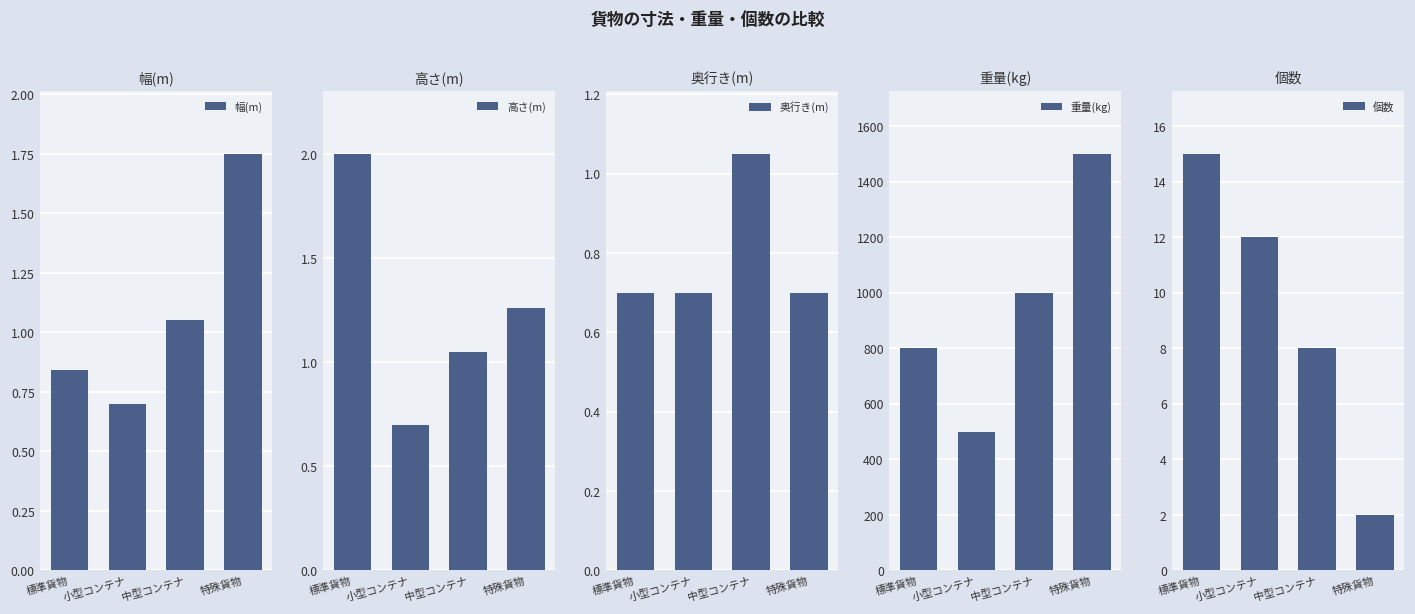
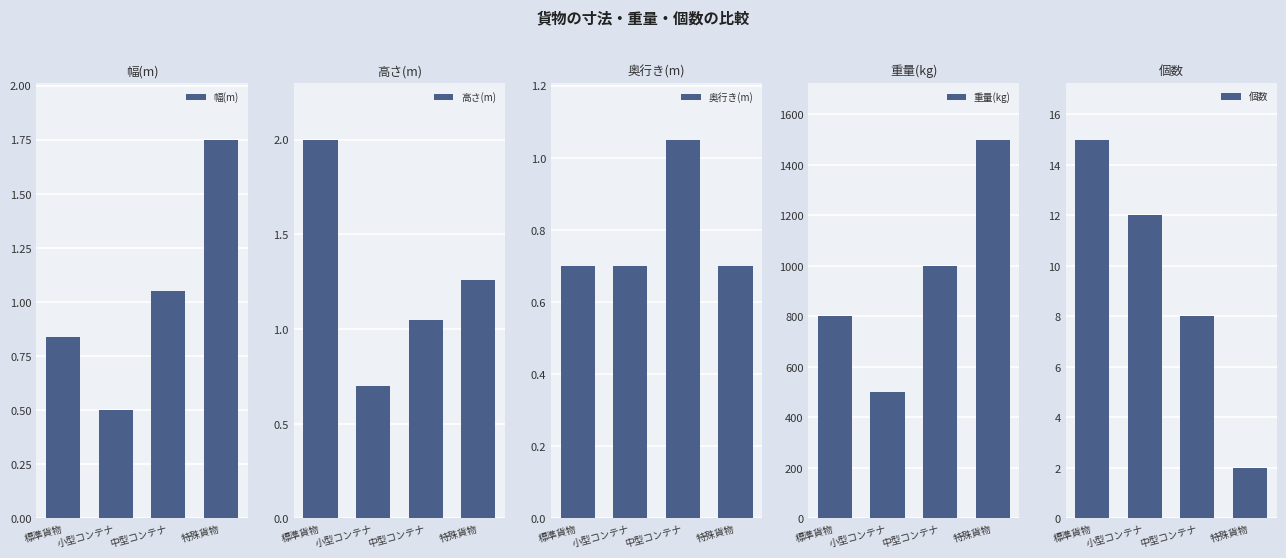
  {
    "幅(m)": {
      "標準貨物": 0.84,
-     "小型コンテナ": 0.7,
+     "小型コンテナ": 0.5,
      "中型コンテナ": 1.05,
      "特殊貨物": 1.75
    },
    "高さ(m)": {
      "標準貨物": 2.00,
      "小型コンテナ": 0.70,
      "中型コンテナ": 1.05,
      "特殊貨物": 1.26
    },
    "奥行き(m)": {
      "標準貨物": 0.70,
      "小型コンテナ": 0.70,
      "中型コンテナ": 1.05,
      "特殊貨物": 0.70
    },
    "重量(kg)": {
      "標準貨物": 800,
      "小型コンテナ": 500,
      "中型コンテナ": 1000,
      "特殊貨物": 1500
    },
    "個数": {
      "標準貨物": 15.0,
      "小型コンテナ": 12.0,
      "中型コンテナ": 8.0,
      "特殊貨物": 2.0
    }
  }
